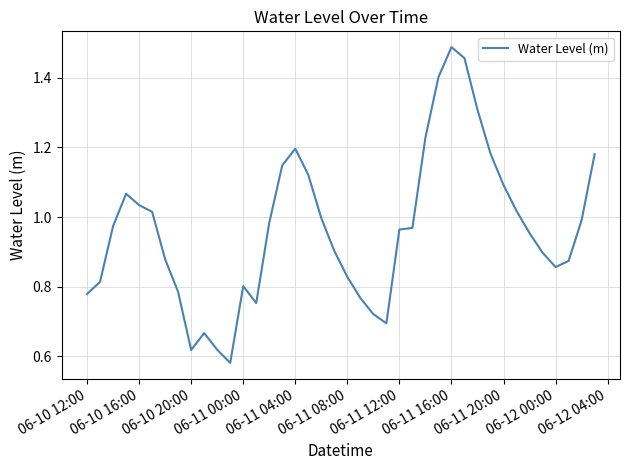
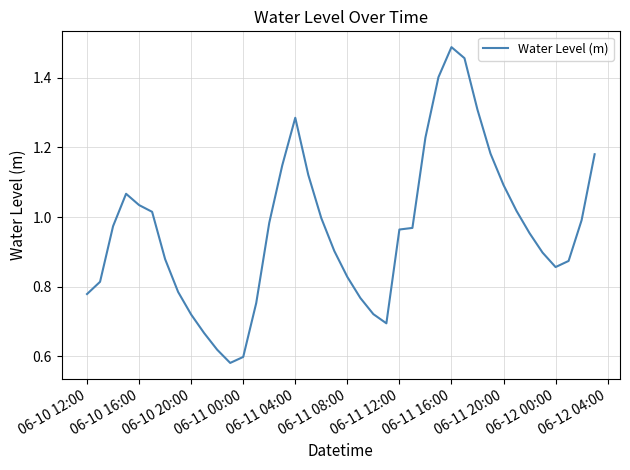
  {
    "06-10 12:00": 0.78,
    "06-10 16:00": 1.03,
-   "06-10 20:00": 0.62,
-   "06-11 00:00": 0.80,
-   "06-11 04:00": 1.20,
+   "06-10 20:00": 0.72,
+   "06-11 00:00": 0.60,
+   "06-11 04:00": 1.29,
    "06-11 08:00": 0.83,
    "06-11 12:00": 0.96,
    "06-11 16:00": 1.49,
    "06-11 20:00": 1.09,
    "06-12 00:00": 0.86
  }
